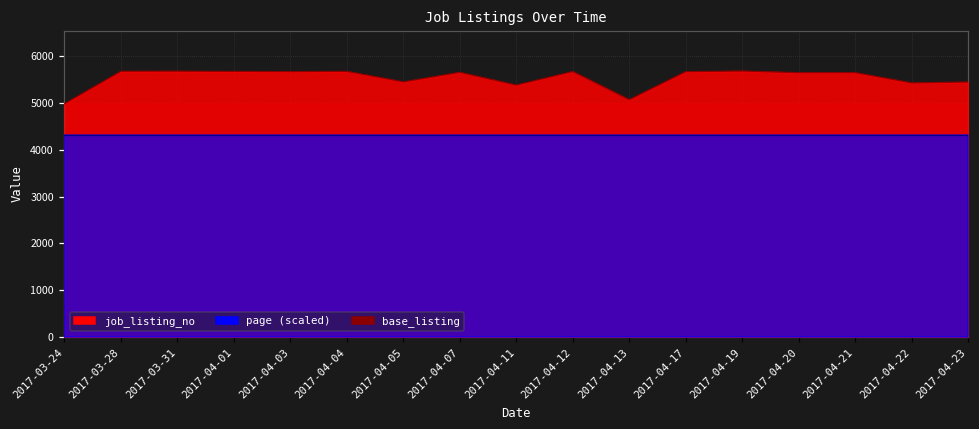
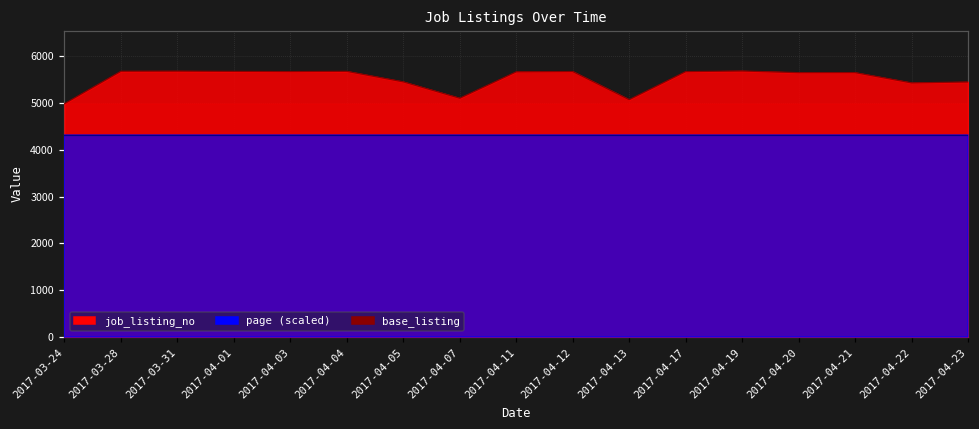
  {
    "job_listing_no": {
      "2017-03-28": 5700,
      "2017-03-31": 5700,
      "2017-04-01": 5700,
      "2017-04-03": 5700,
      "2017-04-04": 5700,
      "2017-04-05": 5500,
-     "2017-04-07": 5700,
-     "2017-04-11": 5400,
+     "2017-04-07": 5100,
+     "2017-04-11": 5700,
      "2017-04-12": 5700,
      "2017-04-13": 5100,
      "2017-04-17": 5700,
      "2017-04-19": 5700,
      "2017-04-20": 5700,
      "2017-04-21": 5700,
      "2017-04-22": 5400,
      "2017-04-23": 5500
    },
    "page (scaled)": {
      "2017-03-24": 4300,
      "2017-03-28": 4300,
      "2017-03-31": 4300,
      "2017-04-01": 4300,
      "2017-04-03": 4300,
      "2017-04-04": 4300,
      "2017-04-05": 4300,
      "2017-04-07": 4300,
      "2017-04-11": 4300,
      "2017-04-12": 4300,
      "2017-04-13": 4300,
      "2017-04-17": 4300,
      "2017-04-19": 4300,
      "2017-04-20": 4300,
      "2017-04-21": 4300,
      "2017-04-22": 4300,
      "2017-04-23": 4300
    },
    "base_listing": {
      "2017-03-28": 5000,
      "2017-03-31": 5000,
      "2017-04-01": 5000,
      "2017-04-03": 5000,
      "2017-04-04": 5000,
      "2017-04-05": 5000,
      "2017-04-07": 5000,
      "2017-04-11": 5000,
      "2017-04-12": 5000,
      "2017-04-13": 5000,
      "2017-04-17": 5000,
      "2017-04-19": 5000,
      "2017-04-20": 5000,
      "2017-04-21": 5000,
      "2017-04-22": 5000,
      "2017-04-23": 5000
    }
  }
